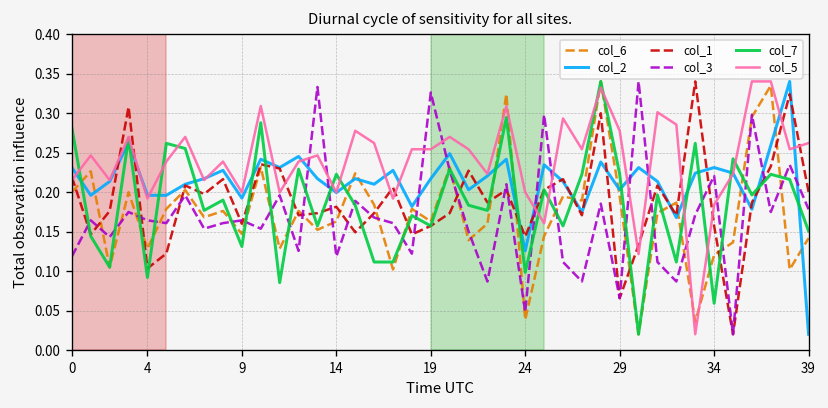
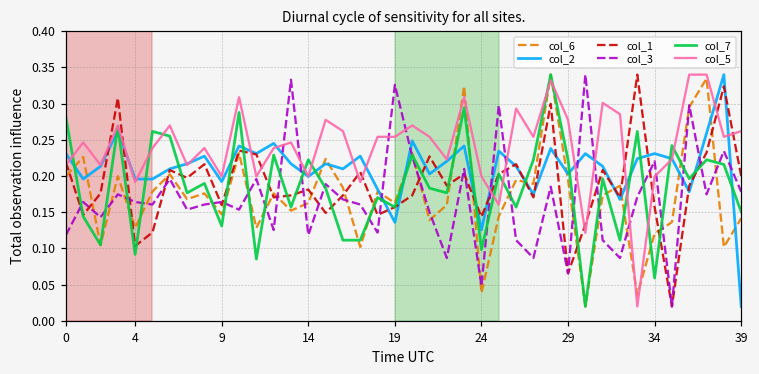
  {
    "col_6": {
      "0": 0.20,
      "4": 0.13,
      "9": 0.15,
      "14": 0.16,
      "19": 0.16,
      "24": 0.04,
      "29": 0.19,
      "34": 0.12,
      "39": 0.14
    },
    "col_2": {
      "0": 0.23,
      "4": 0.20,
      "9": 0.19,
-     "19": 0.22,
+     "19": 0.14,
      "24": 0.13,
      "29": 0.20,
      "34": 0.23,
      "39": 0.02
    },
    "col_1": {
      "0": 0.22,
      "4": 0.10,
      "9": 0.16,
      "14": 0.18,
      "24": 0.14,
      "34": 0.16,
      "39": 0.20
    },
    "col_3": {
      "0": 0.12,
      "4": 0.16,
      "9": 0.16,
      "14": 0.12,
      "19": 0.33,
      "24": 0.05,
      "34": 0.22,
      "39": 0.18
    },
    "col_7": {
      "0": 0.28,
      "4": 0.09,
      "9": 0.13,
      "14": 0.22,
      "24": 0.10,
      "29": 0.22,
      "34": 0.06,
      "39": 0.15
    },
    "col_5": {
      "0": 0.22,
      "4": 0.19,
      "9": 0.20,
      "19": 0.25,
      "24": 0.20,
      "29": 0.28,
-     "34": 0.18,
+     "34": 0.20,
      "39": 0.26
    }
  }
